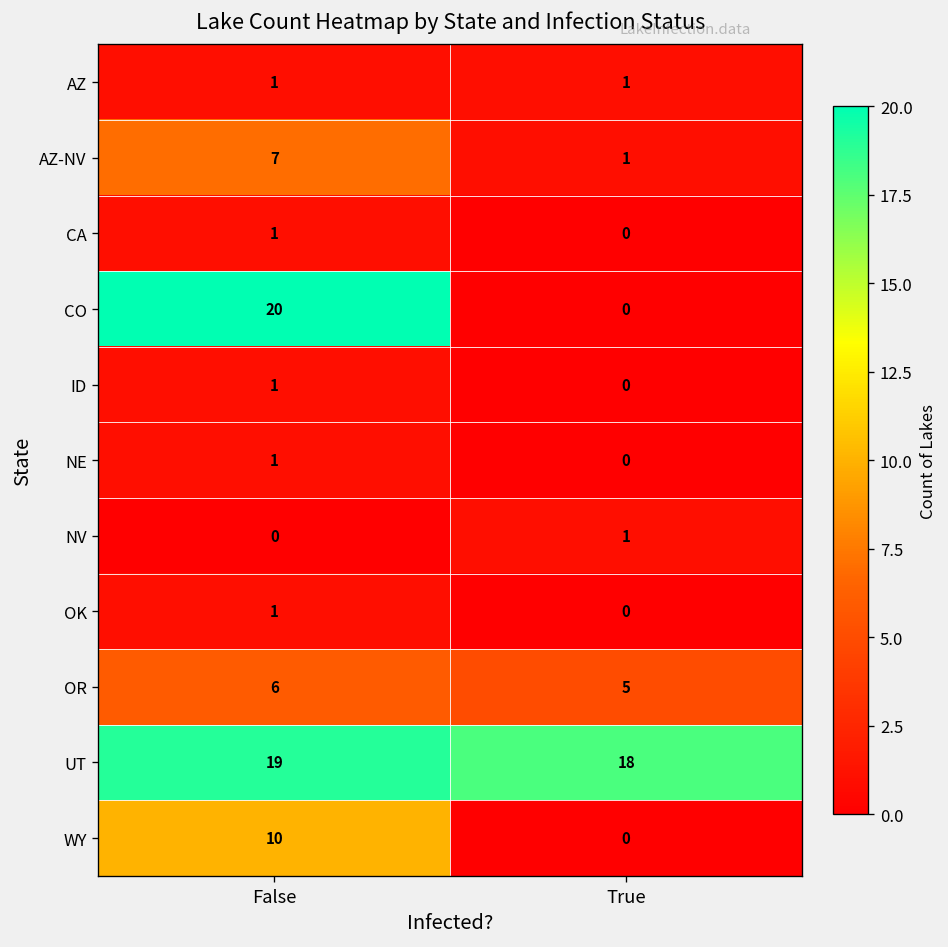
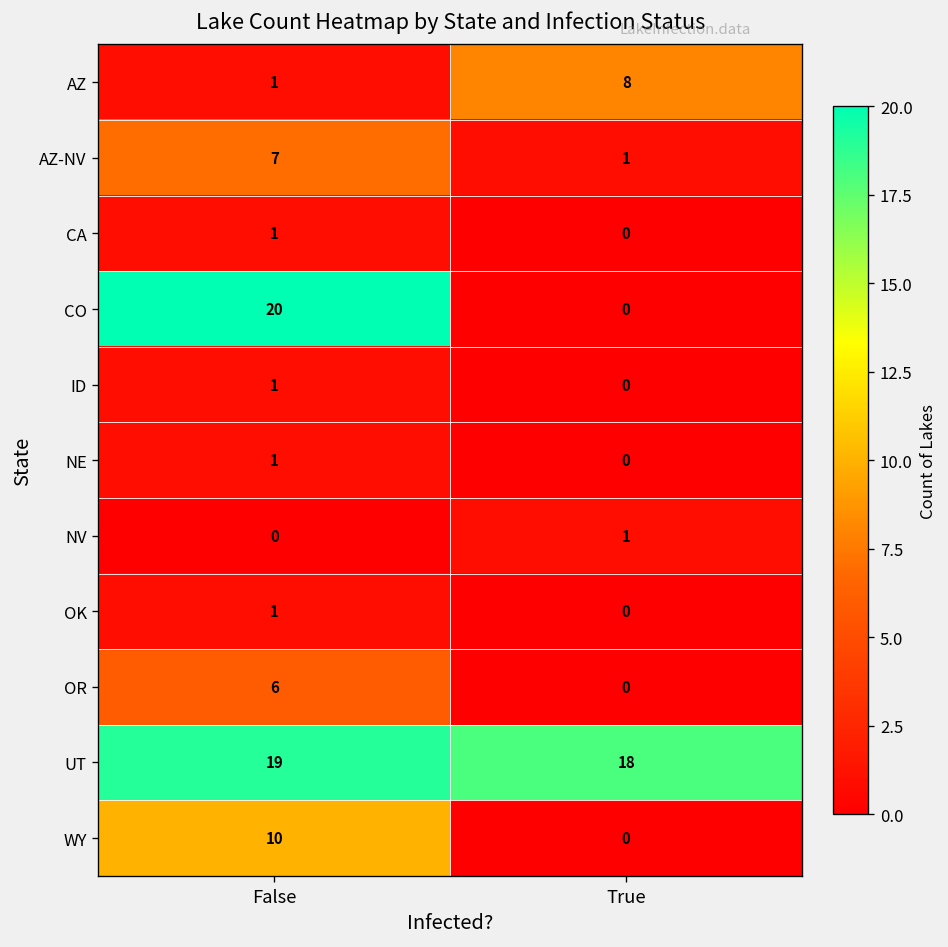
  {
    "AZ": {
      "False": 1,
-     "True": 1
+     "True": 8
    },
    "AZ-NV": {
      "False": 7,
      "True": 1
    },
    "CA": {
      "False": 1,
      "True": 0
    },
    "CO": {
      "False": 20,
      "True": 0
    },
    "ID": {
      "False": 1,
      "True": 0
    },
    "NE": {
      "False": 1,
      "True": 0
    },
    "NV": {
      "False": 0,
      "True": 1
    },
    "OK": {
      "False": 1,
      "True": 0
    },
    "OR": {
      "False": 6,
-     "True": 5
+     "True": 0
    },
    "UT": {
      "False": 19,
      "True": 18
    },
    "WY": {
      "False": 10,
      "True": 0
    }
  }
